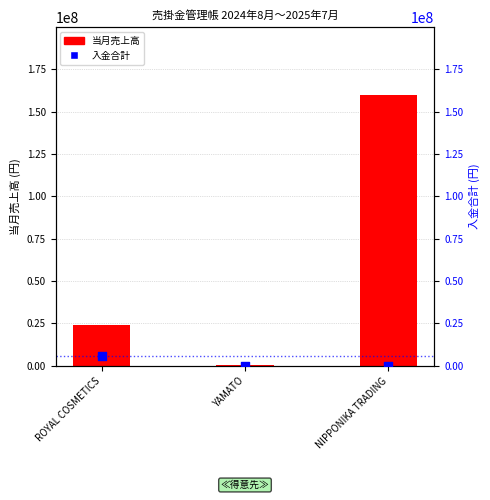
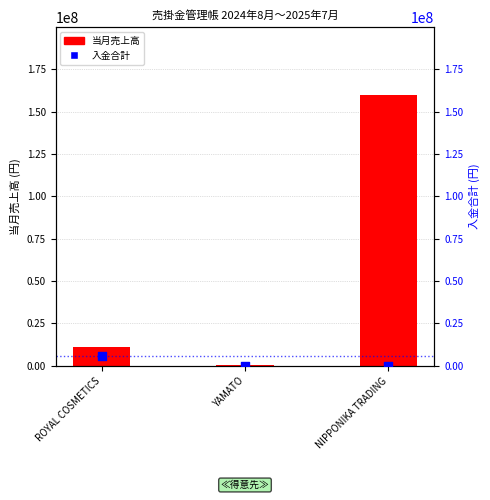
  {
    "当月売上高": {
-     "ROYAL COSMETICS": 24000000,
+     "ROYAL COSMETICS": 11000000,
      "NIPPONIKA TRADING": 160000000
    }
  }
